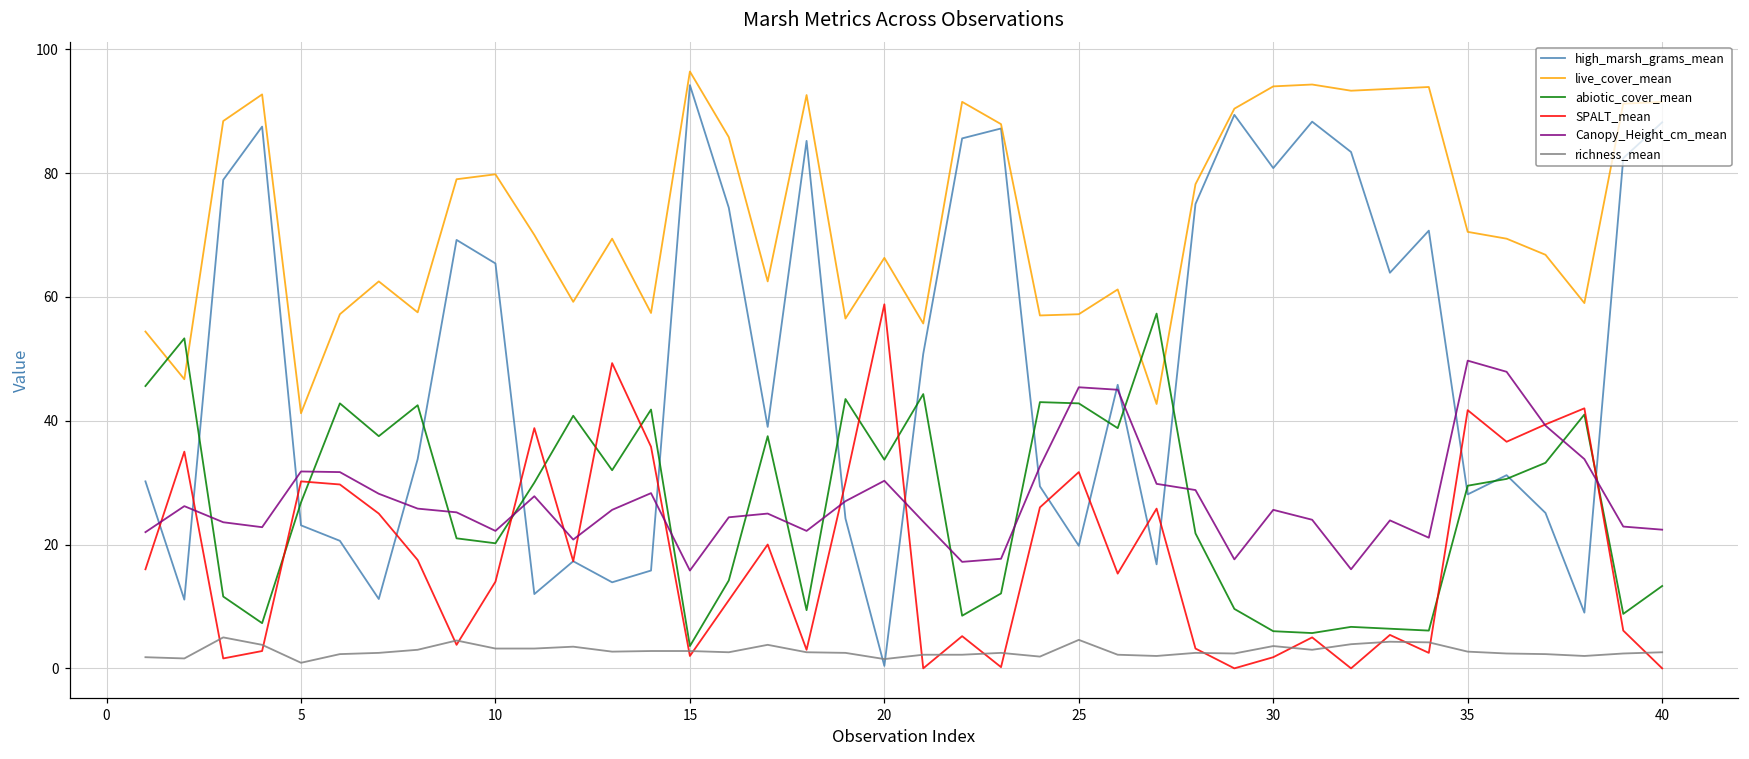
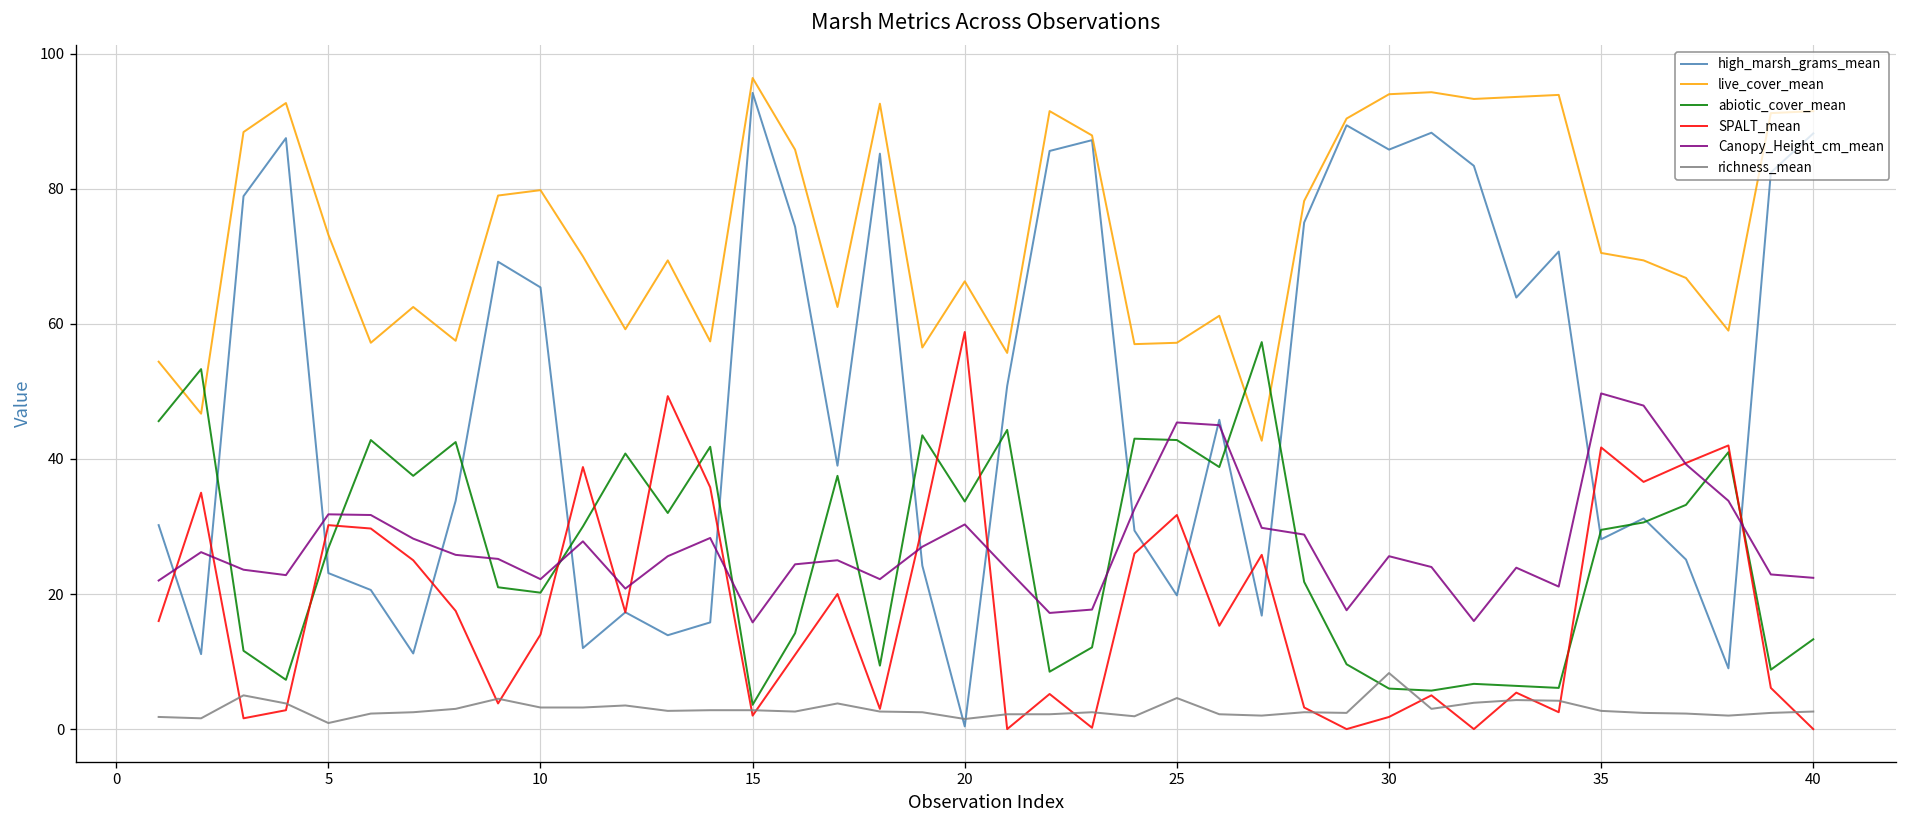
  {
    "high_marsh_grams_mean": {
      "5": 23,
      "10": 65,
      "15": 94,
      "20": 0,
      "25": 20,
-     "30": 81,
+     "30": 86,
      "35": 28
    },
    "live_cover_mean": {
-     "5": 41,
+     "5": 73,
      "10": 80,
      "15": 96,
      "20": 66,
      "25": 57,
      "30": 94,
      "35": 71
    },
    "abiotic_cover_mean": {
      "5": 27,
      "10": 20,
      "15": 4,
      "20": 34,
      "25": 43,
      "30": 6,
      "35": 30,
      "40": 13
    },
    "SPALT_mean": {
      "5": 30,
      "10": 14,
      "15": 2,
      "20": 59,
      "25": 32,
      "30": 2,
      "35": 42,
      "40": 0
    },
    "Canopy_Height_cm_mean": {
      "5": 32,
      "10": 22,
      "15": 16,
      "20": 30,
      "25": 45,
      "30": 26,
      "35": 50,
      "40": 22
    },
    "richness_mean": {
      "5": 1,
      "10": 3,
      "15": 3,
      "20": 2,
      "25": 5,
-     "30": 4,
+     "30": 8,
      "35": 3,
      "40": 3
    }
  }
